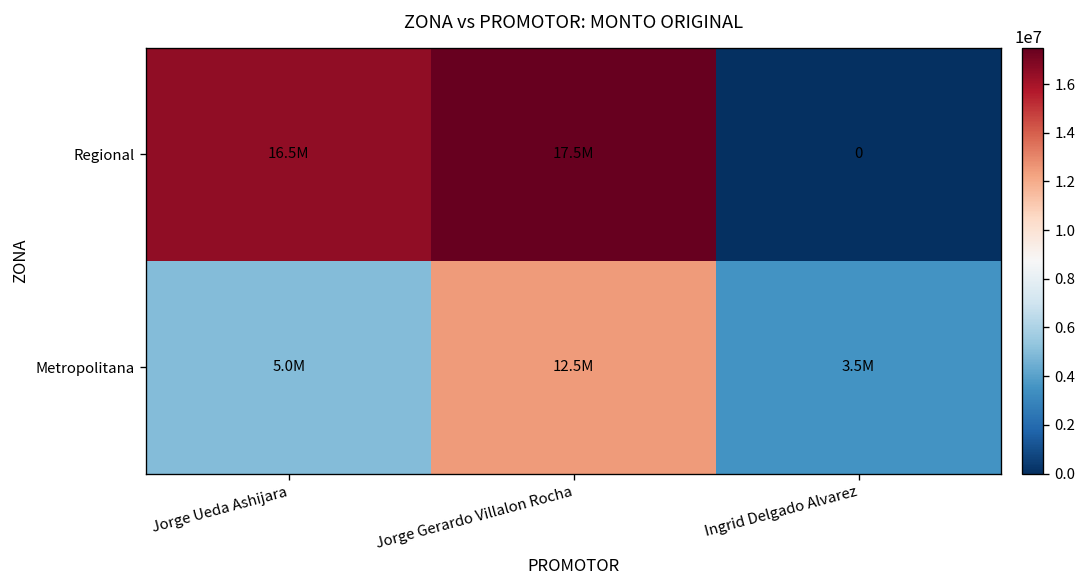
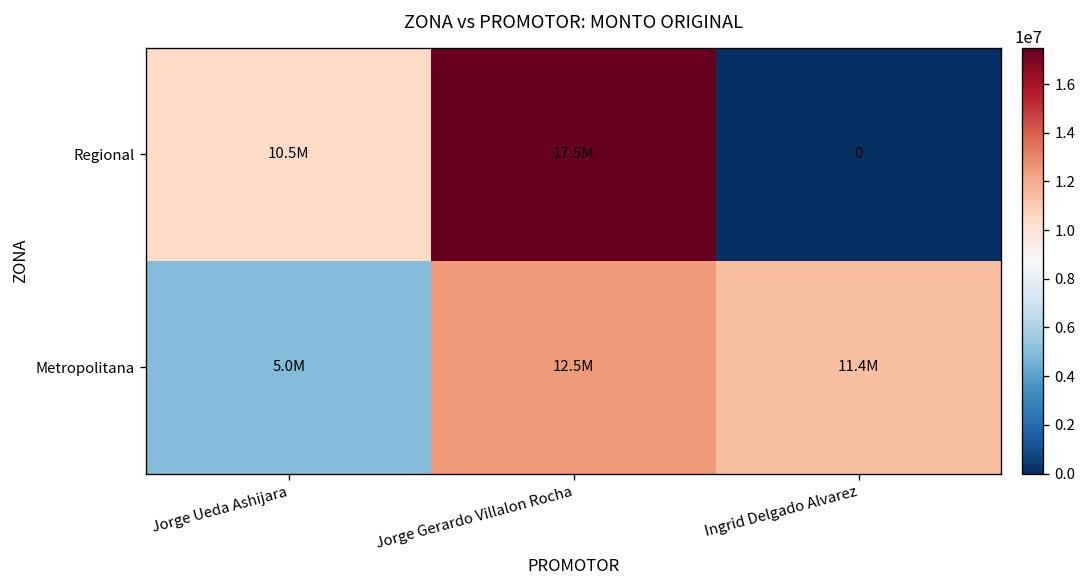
  {
    "Regional": {
-     "Jorge Ueda Ashijara": "16.5M",
+     "Jorge Ueda Ashijara": "10.5M",
      "Jorge Gerardo Villalon Rocha": "17.5M",
      "Ingrid Delgado Alvarez": "0"
    },
    "Metropolitana": {
      "Jorge Ueda Ashijara": "5.0M",
      "Jorge Gerardo Villalon Rocha": "12.5M",
-     "Ingrid Delgado Alvarez": "3.5M"
+     "Ingrid Delgado Alvarez": "11.4M"
    }
  }
